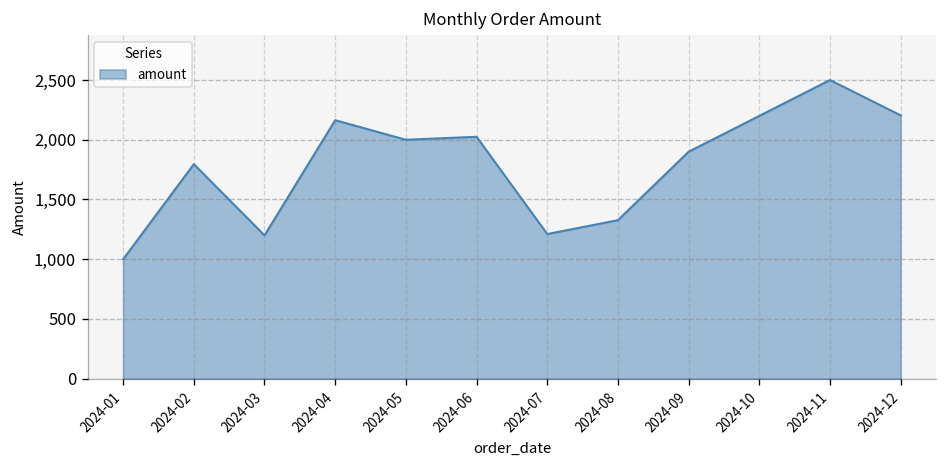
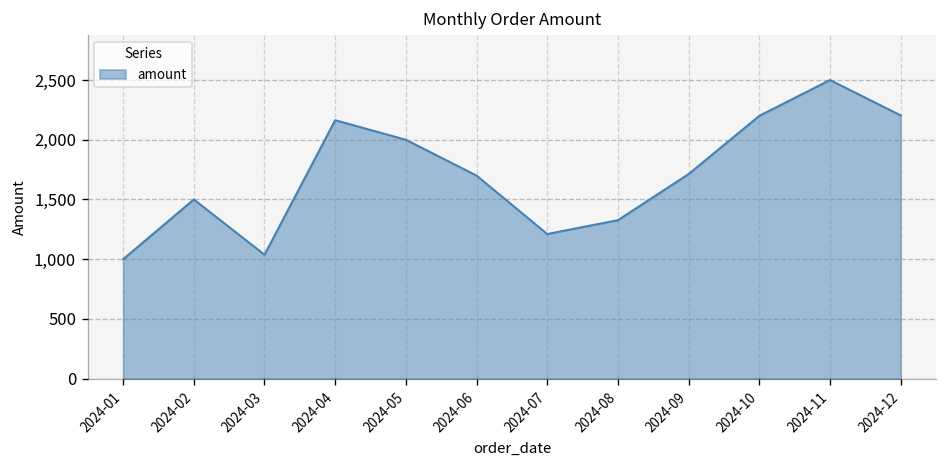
  {
    "2024-01": "1,000",
-   "2024-02": "1,800",
-   "2024-03": "1,200",
+   "2024-02": "1,500",
+   "2024-03": "1,000",
    "2024-04": "2,200",
    "2024-05": "2,000",
-   "2024-06": "2,000",
+   "2024-06": "1,700",
    "2024-07": "1,200",
    "2024-08": "1,300",
-   "2024-09": "1,900",
+   "2024-09": "1,700",
    "2024-10": "2,200",
    "2024-11": "2,500",
    "2024-12": "2,200"
  }
